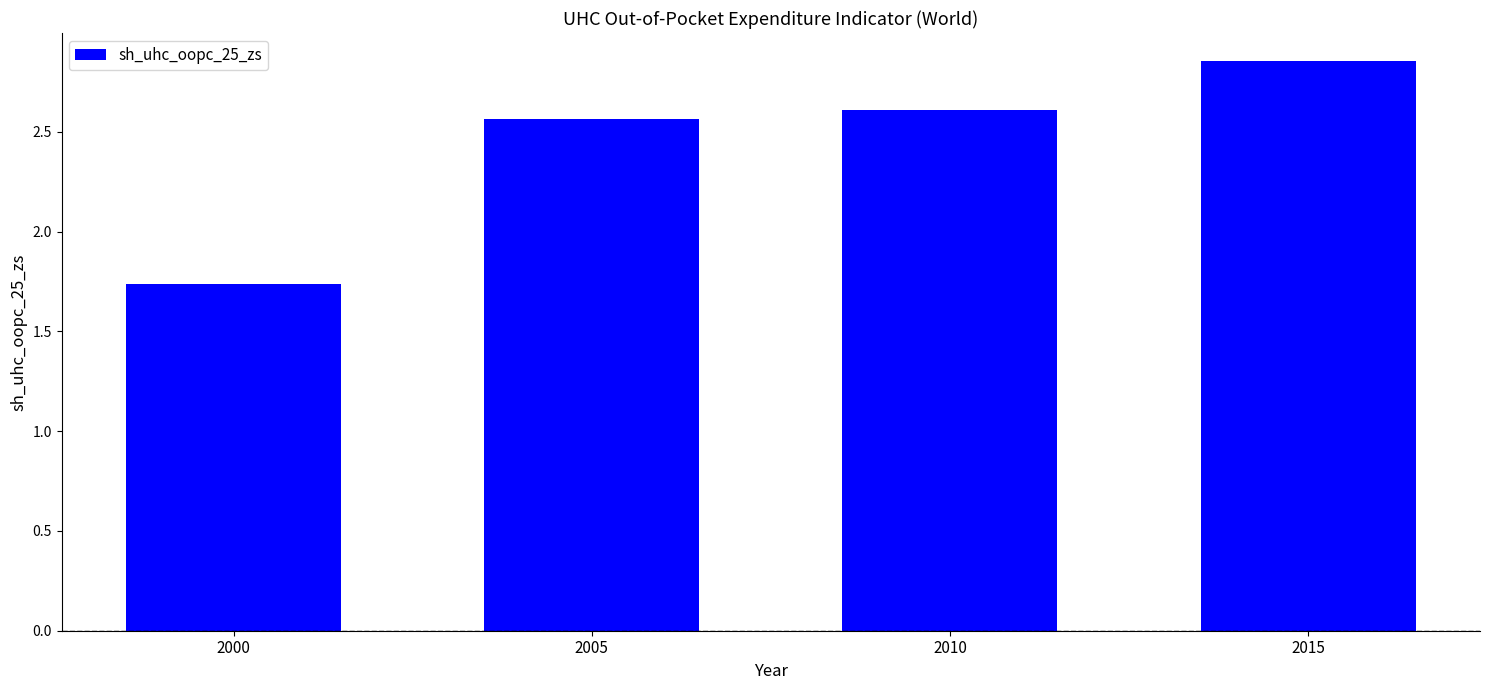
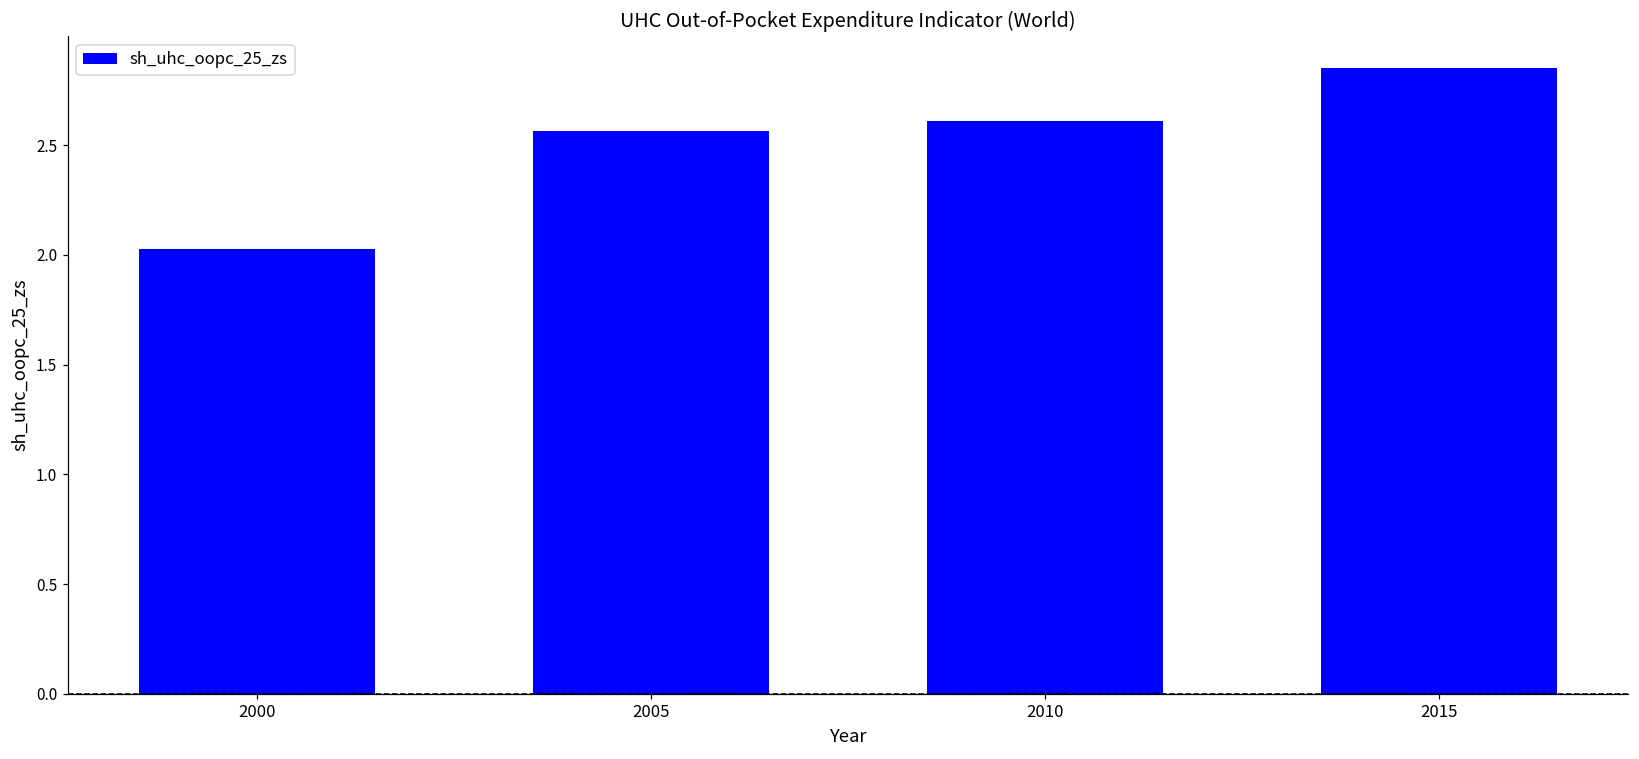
  {
-   "2000": 1.74,
+   "2000": 2.03,
    "2005": 2.57,
    "2010": 2.61,
    "2015": 2.85
  }
